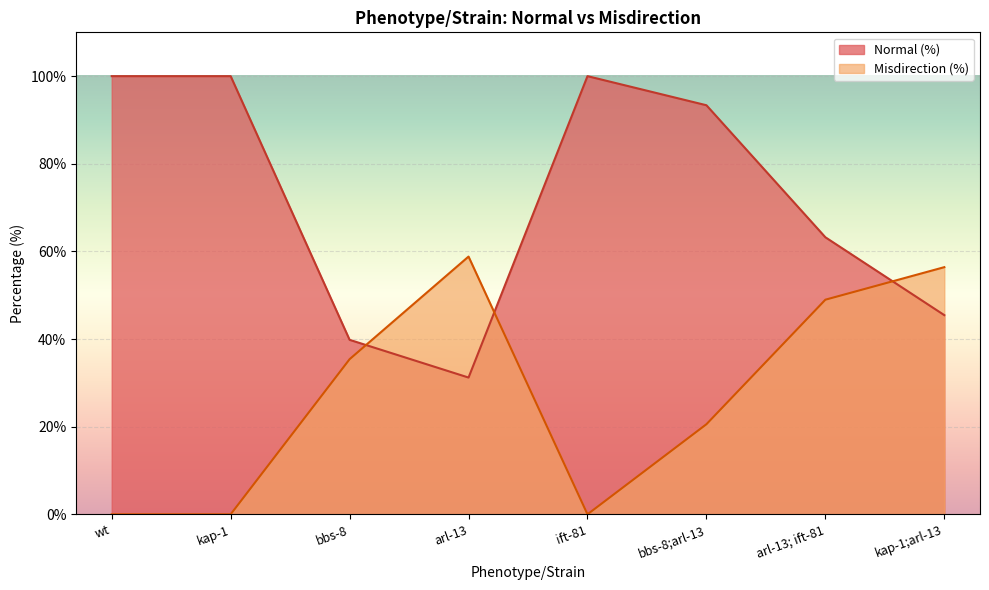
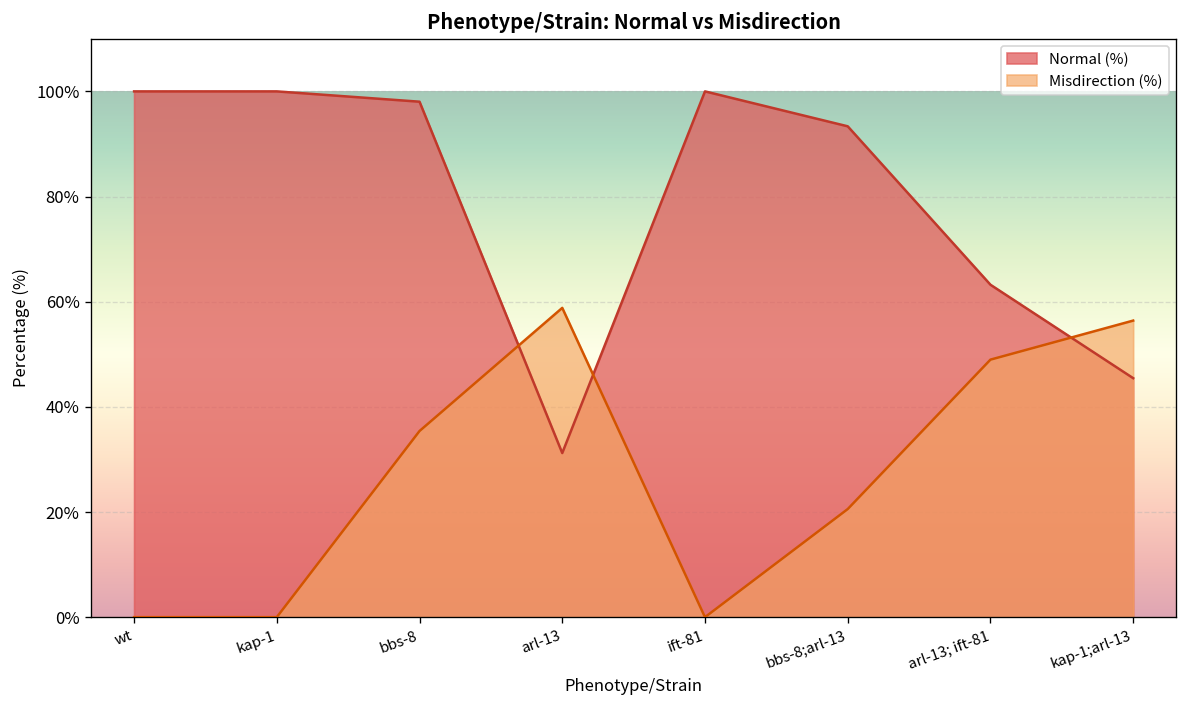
  {
    "Normal (%)": {
      "wt": "100%",
      "kap-1": "100%",
-     "bbs-8": "40%",
+     "bbs-8": "98%",
      "arl-13": "31%",
      "ift-81": "100%",
      "bbs-8;arl-13": "93%",
      "arl-13; ift-81": "63%",
      "kap-1;arl-13": "45%"
    },
    "Misdirection (%)": {
      "wt": "0%",
      "kap-1": "0%",
      "bbs-8": "35%",
      "arl-13": "59%",
      "ift-81": "0%",
      "bbs-8;arl-13": "21%",
      "arl-13; ift-81": "49%",
      "kap-1;arl-13": "56%"
    }
  }
